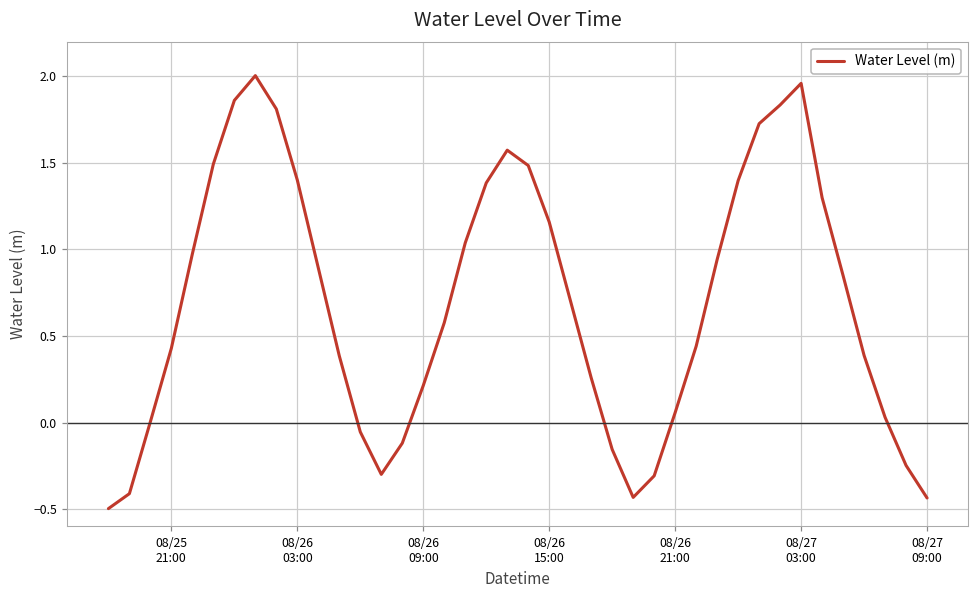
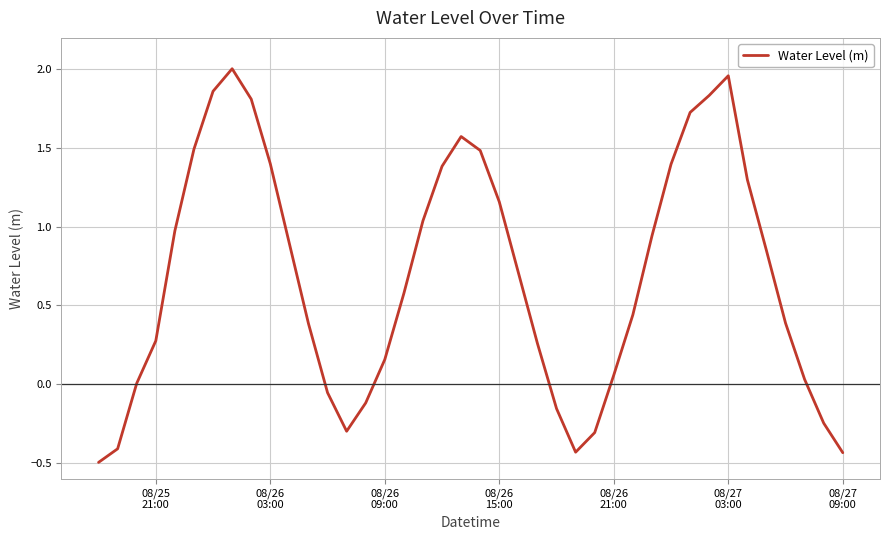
  {
-   "08/25 21:00": 0.43,
+   "08/25 21:00": 0.28,
    "08/26 03:00": 1.40,
-   "08/26 09:00": 0.21,
+   "08/26 09:00": 0.16,
    "08/26 15:00": 1.16,
    "08/26 21:00": 0.06,
    "08/27 03:00": 1.96,
    "08/27 09:00": -0.44
  }
